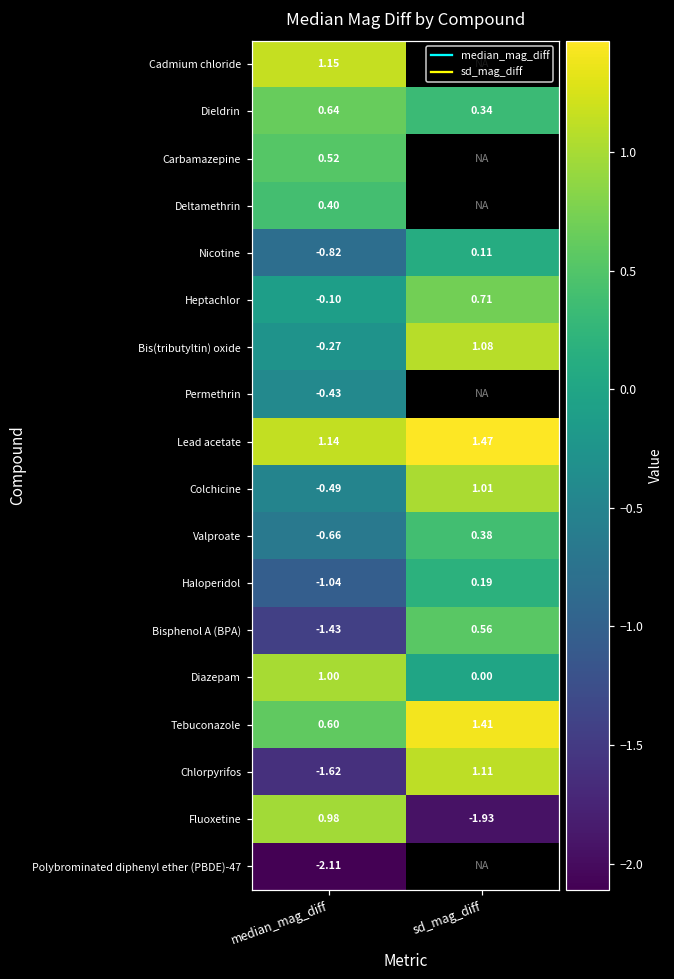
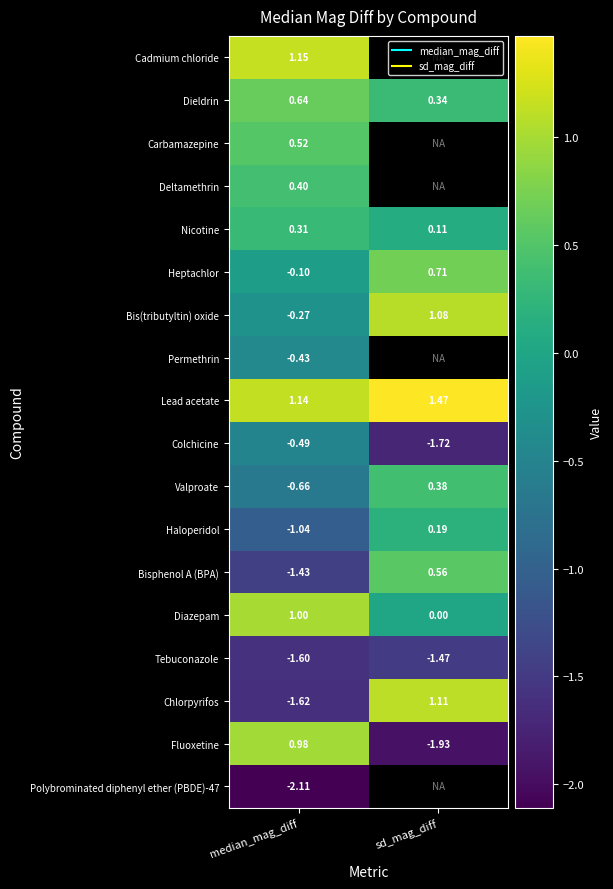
  {
    "Cadmium chloride": {
      "median_mag_diff": 1.15
    },
    "Dieldrin": {
      "median_mag_diff": 0.64,
      "sd_mag_diff": 0.34
    },
    "Carbamazepine": {
      "median_mag_diff": 0.52
    },
    "Deltamethrin": {
      "median_mag_diff": 0.40
    },
    "Nicotine": {
-     "median_mag_diff": -0.82,
+     "median_mag_diff": 0.31,
      "sd_mag_diff": 0.11
    },
    "Heptachlor": {
      "median_mag_diff": -0.10,
      "sd_mag_diff": 0.71
    },
    "Bis(tributyltin) oxide": {
      "median_mag_diff": -0.27,
      "sd_mag_diff": 1.08
    },
    "Permethrin": {
      "median_mag_diff": -0.43
    },
    "Lead acetate": {
      "median_mag_diff": 1.14,
      "sd_mag_diff": 1.47
    },
    "Colchicine": {
      "median_mag_diff": -0.49,
-     "sd_mag_diff": 1.01
+     "sd_mag_diff": -1.72
    },
    "Valproate": {
      "median_mag_diff": -0.66,
      "sd_mag_diff": 0.38
    },
    "Haloperidol": {
      "median_mag_diff": -1.04,
      "sd_mag_diff": 0.19
    },
    "Bisphenol A (BPA)": {
      "median_mag_diff": -1.43,
      "sd_mag_diff": 0.56
    },
    "Diazepam": {
      "median_mag_diff": 1.00,
      "sd_mag_diff": 0.00
    },
    "Tebuconazole": {
-     "median_mag_diff": 0.60,
-     "sd_mag_diff": 1.41
+     "median_mag_diff": -1.60,
+     "sd_mag_diff": -1.47
    },
    "Chlorpyrifos": {
      "median_mag_diff": -1.62,
      "sd_mag_diff": 1.11
    },
    "Fluoxetine": {
      "median_mag_diff": 0.98,
      "sd_mag_diff": -1.93
    },
    "Polybrominated diphenyl ether (PBDE)-47": {
      "median_mag_diff": -2.11
    }
  }
